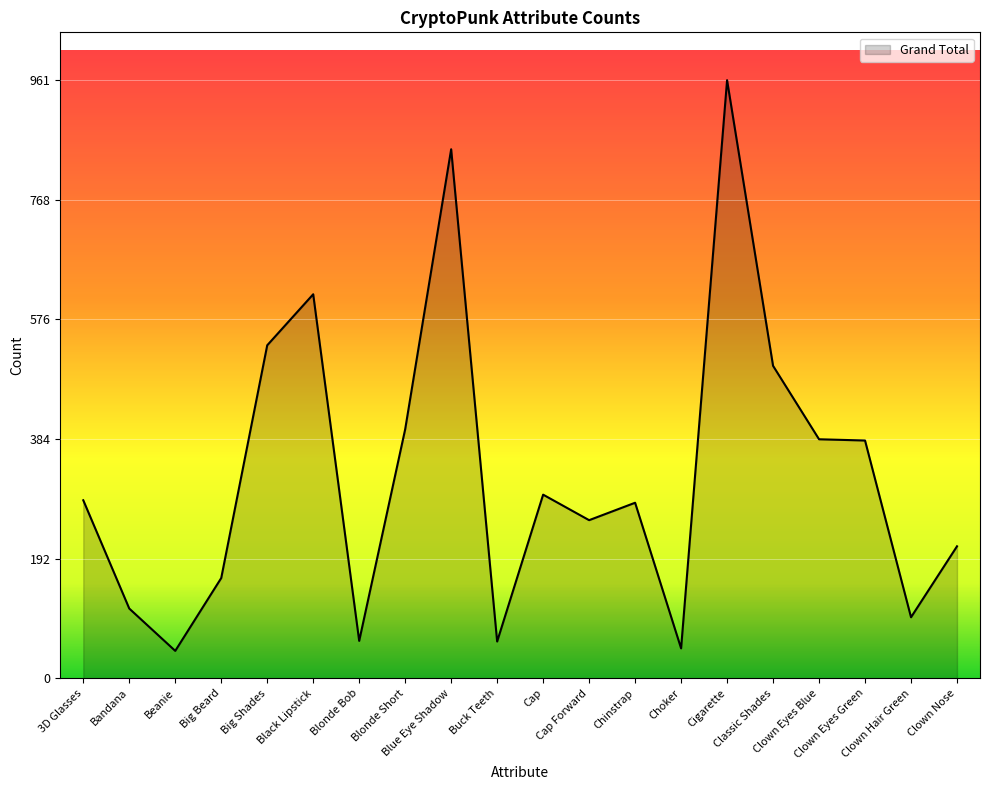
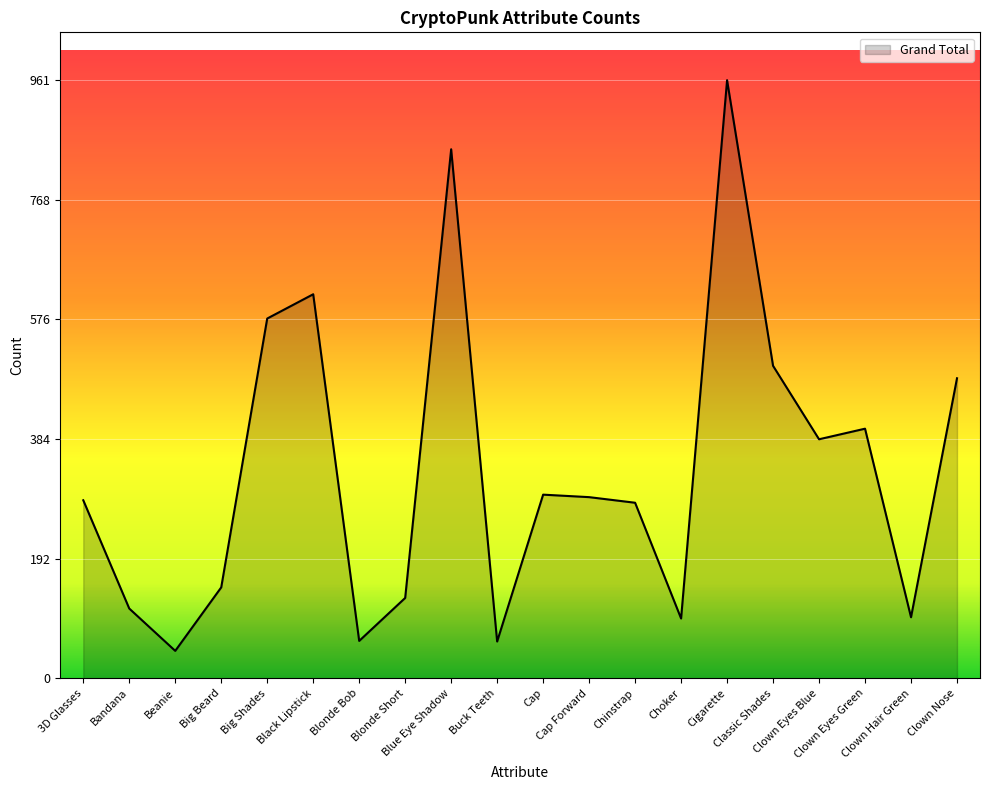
  {
    "3D Glasses": 290,
    "Bandana": 110,
    "Beanie": 40,
-   "Big Beard": 160,
-   "Big Shades": 540,
+   "Big Beard": 150,
+   "Big Shades": 580,
    "Black Lipstick": 620,
    "Blonde Bob": 60,
-   "Blonde Short": 400,
+   "Blonde Short": 130,
    "Blue Eye Shadow": 850,
    "Buck Teeth": 60,
    "Cap": 300,
-   "Cap Forward": 250,
+   "Cap Forward": 290,
    "Chinstrap": 280,
-   "Choker": 50,
+   "Choker": 100,
    "Cigarette": 960,
    "Classic Shades": 500,
    "Clown Eyes Blue": 380,
-   "Clown Eyes Green": 380,
+   "Clown Eyes Green": 400,
    "Clown Hair Green": 100,
-   "Clown Nose": 210
+   "Clown Nose": 480
  }
